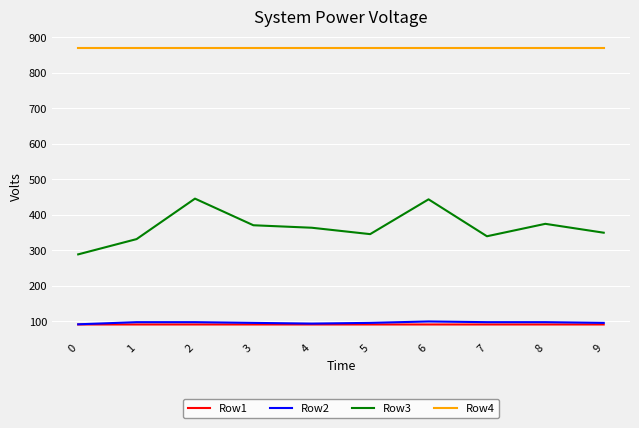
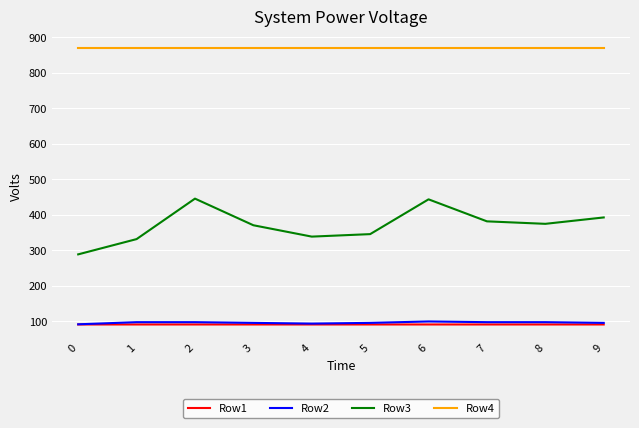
  {
    "Row1": {
      "6": 90
    },
    "Row2": {
      "6": 100
    },
    "Row3": {
      "0": 290,
      "1": 330,
      "2": 450,
      "3": 370,
-     "4": 360,
+     "4": 340,
      "5": 350,
      "6": 440,
-     "7": 340,
+     "7": 380,
      "8": 380,
-     "9": 350
+     "9": 390
    },
    "Row4": {
      "0": 870,
      "1": 870,
      "2": 870,
      "3": 870,
      "4": 870,
      "5": 870,
      "6": 870,
      "7": 870,
      "8": 870,
      "9": 870
    }
  }
